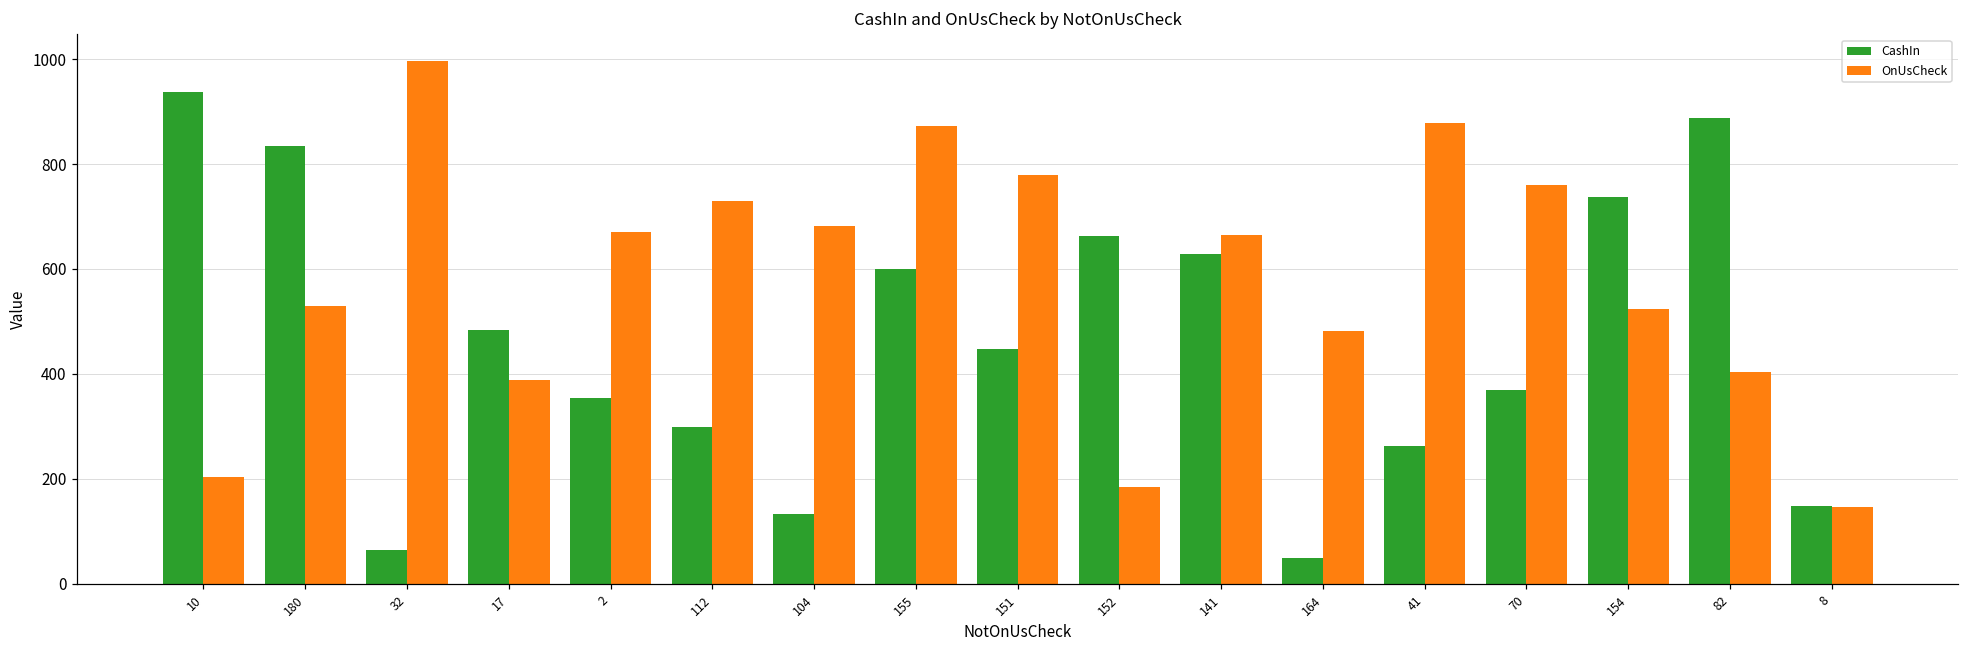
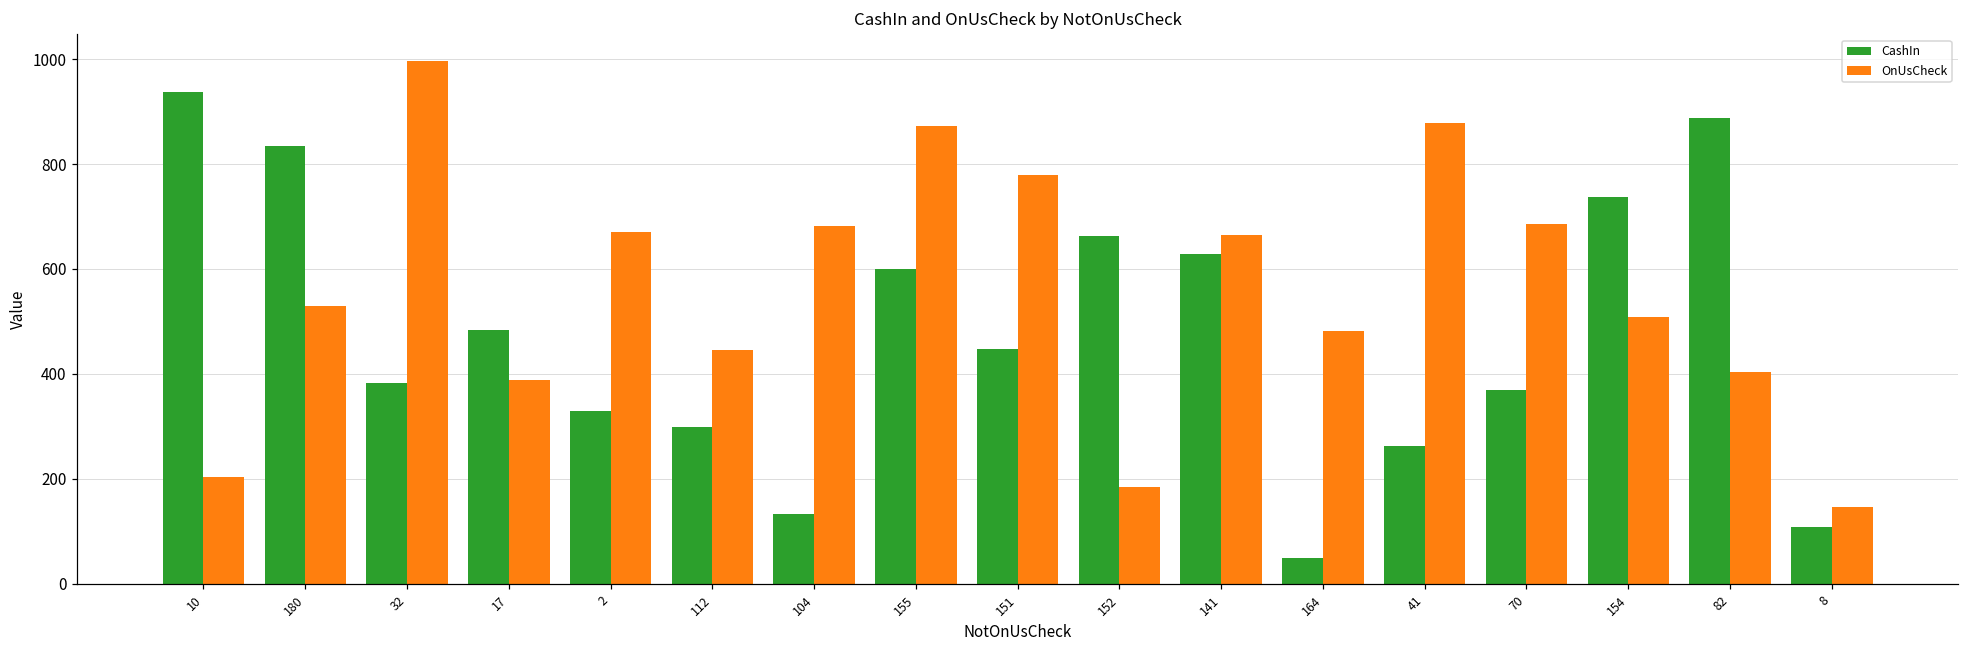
  {
    "CashIn": {
      "10": 940,
      "180": 830,
-     "32": 60,
+     "32": 380,
      "17": 480,
-     "2": 350,
+     "2": 330,
      "112": 300,
      "104": 130,
      "155": 600,
      "151": 450,
      "152": 660,
      "141": 630,
      "164": 50,
      "41": 260,
      "70": 370,
      "154": 740,
      "82": 890,
-     "8": 150
+     "8": 110
    },
    "OnUsCheck": {
      "10": 200,
      "180": 530,
      "32": 1000,
      "17": 390,
      "2": 670,
-     "112": 730,
+     "112": 450,
      "104": 680,
      "155": 870,
      "151": 780,
      "152": 180,
      "141": 670,
      "164": 480,
      "41": 880,
-     "70": 760,
-     "154": 520,
+     "70": 690,
+     "154": 510,
      "82": 400,
      "8": 150
    }
  }
